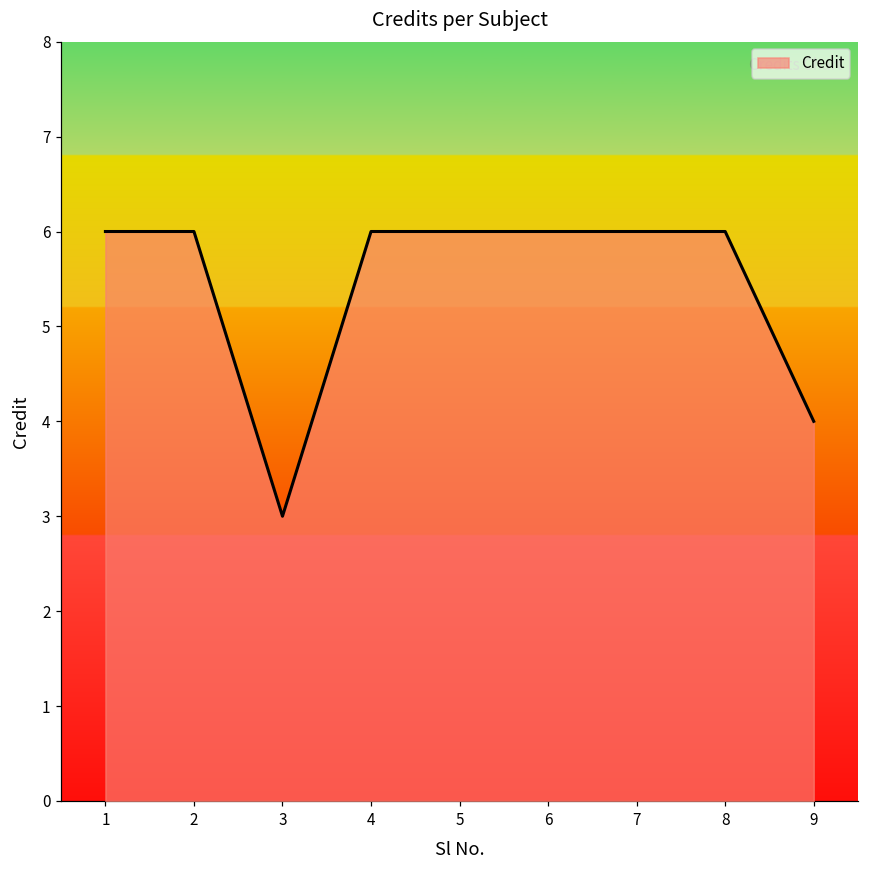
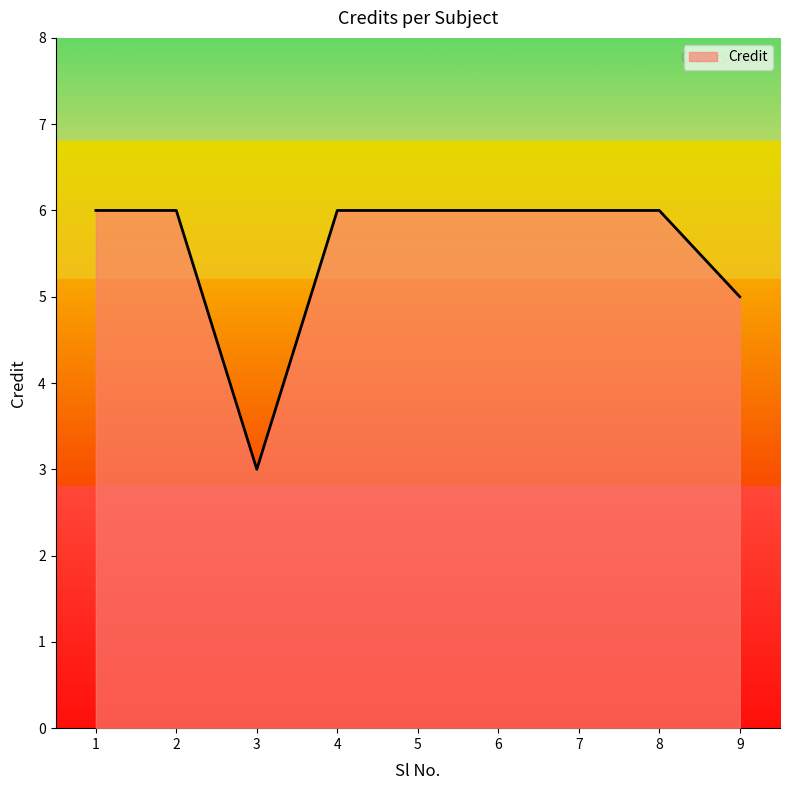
  {
    "1": 6,
    "2": 6,
    "3": 3,
    "4": 6,
    "5": 6,
    "6": 6,
    "7": 6,
    "8": 6,
-   "9": 4
+   "9": 5
  }
